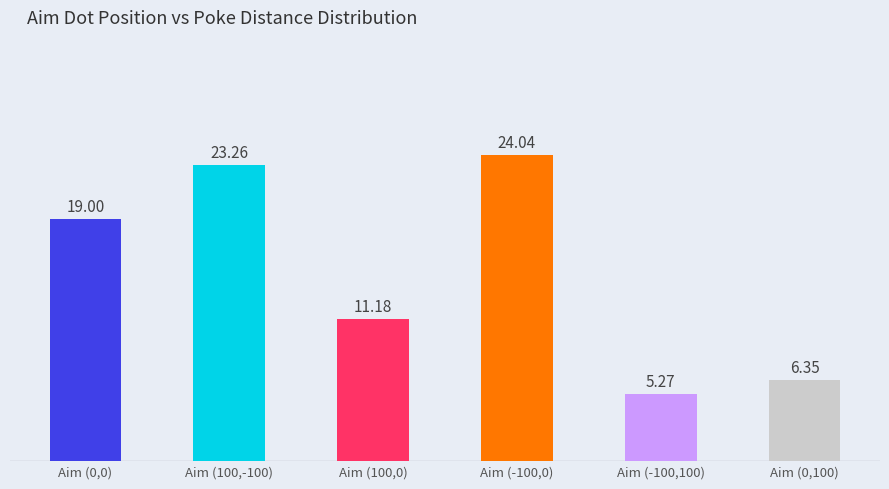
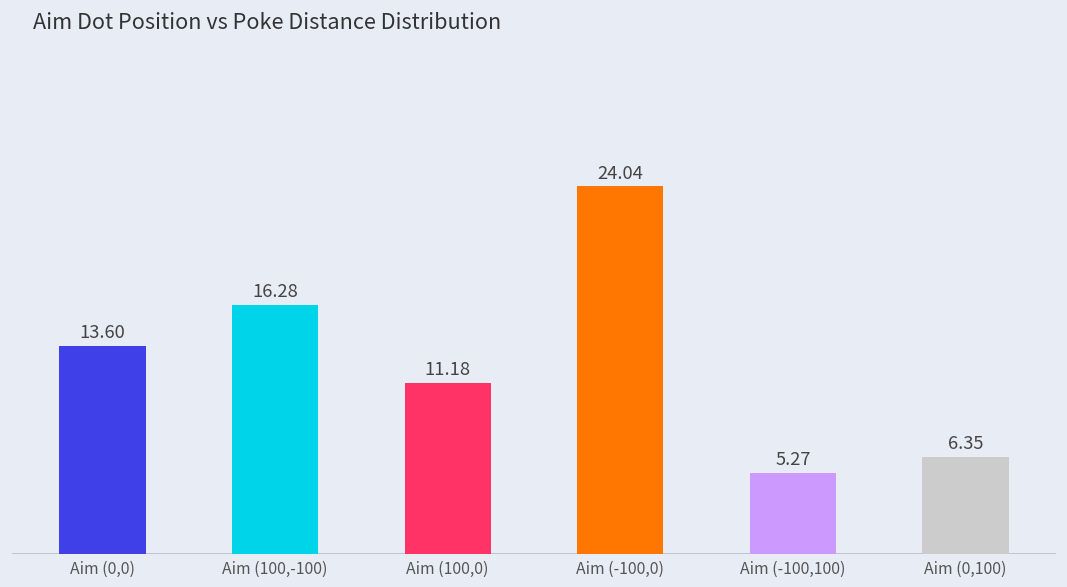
  {
-   "Aim (0,0)": 19.00,
-   "Aim (100,-100)": 23.26,
+   "Aim (0,0)": 13.60,
+   "Aim (100,-100)": 16.28,
    "Aim (100,0)": 11.18,
    "Aim (-100,0)": 24.04,
    "Aim (-100,100)": 5.27,
    "Aim (0,100)": 6.35
  }
